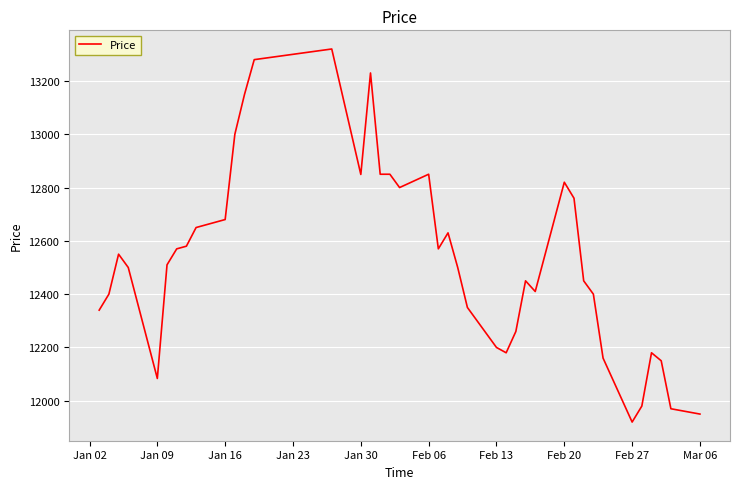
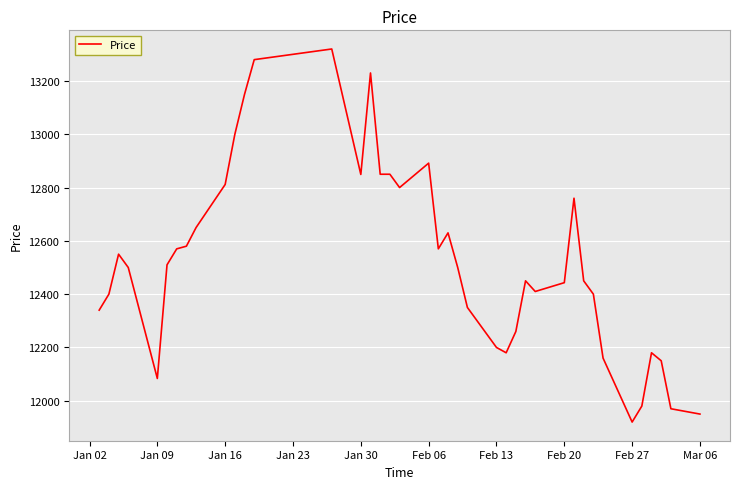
  {
    "Jan 09": 12080,
-   "Jan 16": 12680,
+   "Jan 16": 12810,
    "Jan 30": 12850,
-   "Feb 06": 12850,
+   "Feb 06": 12890,
    "Feb 13": 12200,
-   "Feb 20": 12820,
+   "Feb 20": 12440,
    "Feb 27": 11920,
    "Mar 06": 11950
  }
